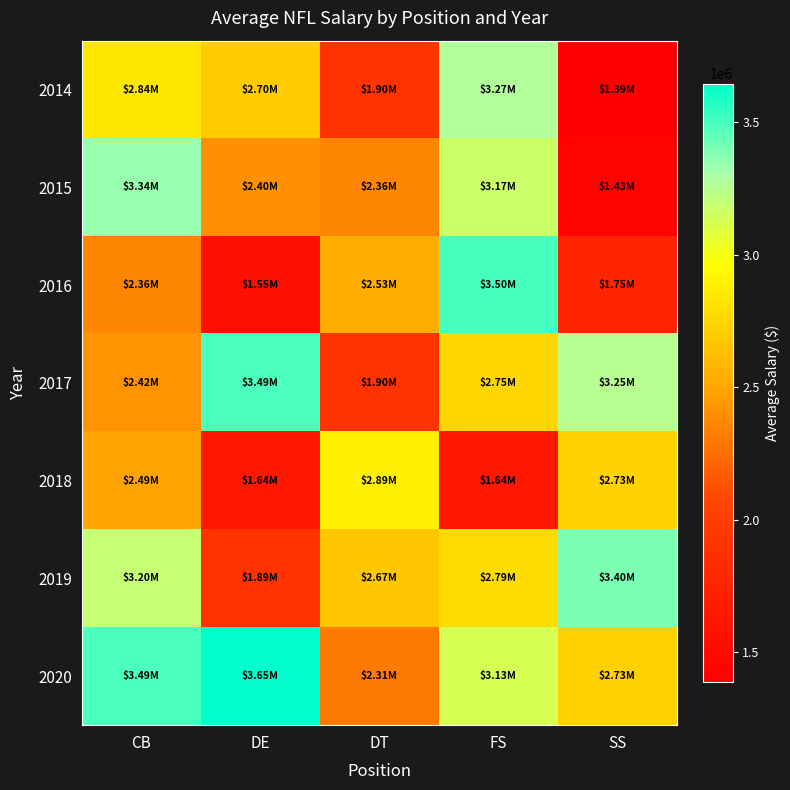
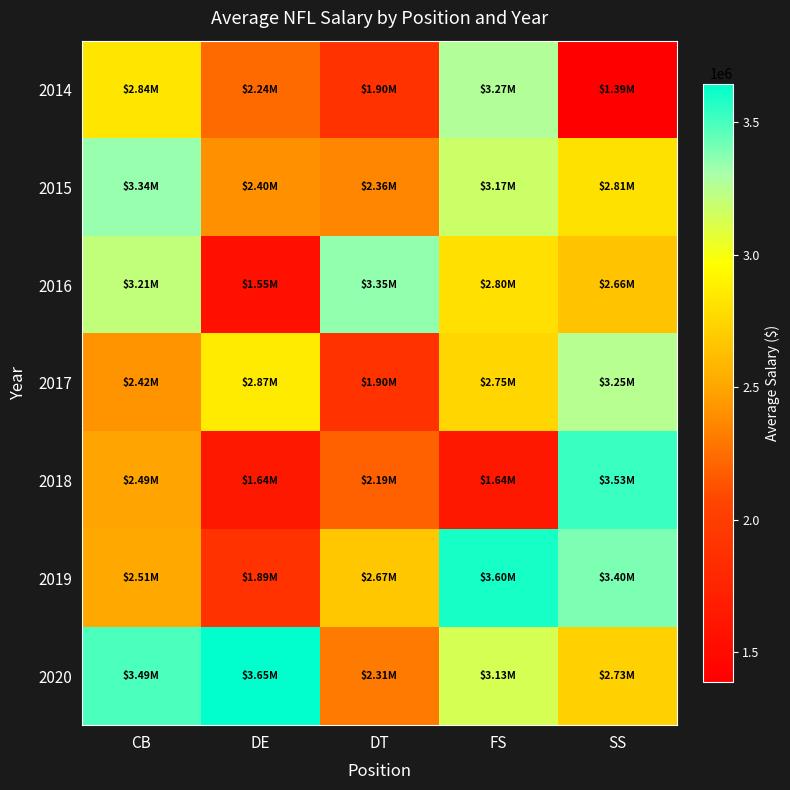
  {
    "2014": {
      "CB": "$2.84M",
-     "DE": "$2.70M",
+     "DE": "$2.24M",
      "DT": "$1.90M",
      "FS": "$3.27M",
      "SS": "$1.39M"
    },
    "2015": {
      "CB": "$3.34M",
      "DE": "$2.40M",
      "DT": "$2.36M",
      "FS": "$3.17M",
-     "SS": "$1.43M"
+     "SS": "$2.81M"
    },
    "2016": {
-     "CB": "$2.36M",
+     "CB": "$3.21M",
      "DE": "$1.55M",
-     "DT": "$2.53M",
-     "FS": "$3.50M",
-     "SS": "$1.75M"
+     "DT": "$3.35M",
+     "FS": "$2.80M",
+     "SS": "$2.66M"
    },
    "2017": {
      "CB": "$2.42M",
-     "DE": "$3.49M",
+     "DE": "$2.87M",
      "DT": "$1.90M",
      "FS": "$2.75M",
      "SS": "$3.25M"
    },
    "2018": {
      "CB": "$2.49M",
      "DE": "$1.64M",
-     "DT": "$2.89M",
+     "DT": "$2.19M",
      "FS": "$1.64M",
-     "SS": "$2.73M"
+     "SS": "$3.53M"
    },
    "2019": {
-     "CB": "$3.20M",
+     "CB": "$2.51M",
      "DE": "$1.89M",
      "DT": "$2.67M",
-     "FS": "$2.79M",
+     "FS": "$3.60M",
      "SS": "$3.40M"
    },
    "2020": {
      "CB": "$3.49M",
      "DE": "$3.65M",
      "DT": "$2.31M",
      "FS": "$3.13M",
      "SS": "$2.73M"
    }
  }
